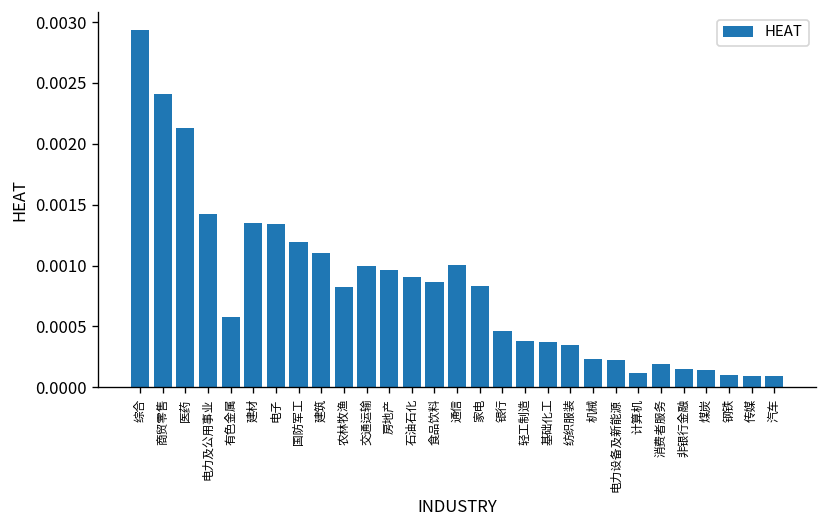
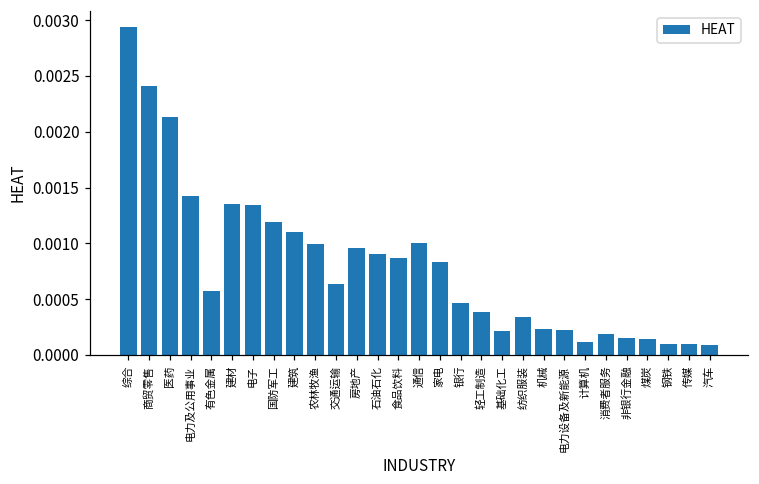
  {
    "综合": 0.00294,
    "商贸零售": 0.00241,
    "医药": 0.00213,
    "电力及公用事业": 0.00143,
    "有色金属": 0.00058,
    "建材": 0.00135,
    "电子": 0.00134,
    "国防军工": 0.00119,
    "建筑": 0.00110,
-   "农林牧渔": 0.00082,
-   "交通运输": 0.00099,
+   "农林牧渔": 0.00100,
+   "交通运输": 0.00064,
    "房地产": 0.00096,
    "石油石化": 0.00090,
    "食品饮料": 0.00087,
    "通信": 0.00100,
    "家电": 0.00083,
    "银行": 0.00046,
    "轻工制造": 0.00038,
-   "基础化工": 0.00037,
+   "基础化工": 0.00022,
    "纺织服装": 0.00034,
    "机械": 0.00023,
    "电力设备及新能源": 0.00023,
    "计算机": 0.00012,
    "消费者服务": 0.00019,
    "非银行金融": 0.00015,
    "煤炭": 0.00014,
    "钢铁": 0.00010,
    "传媒": 0.00010,
    "汽车": 0.00009
  }
